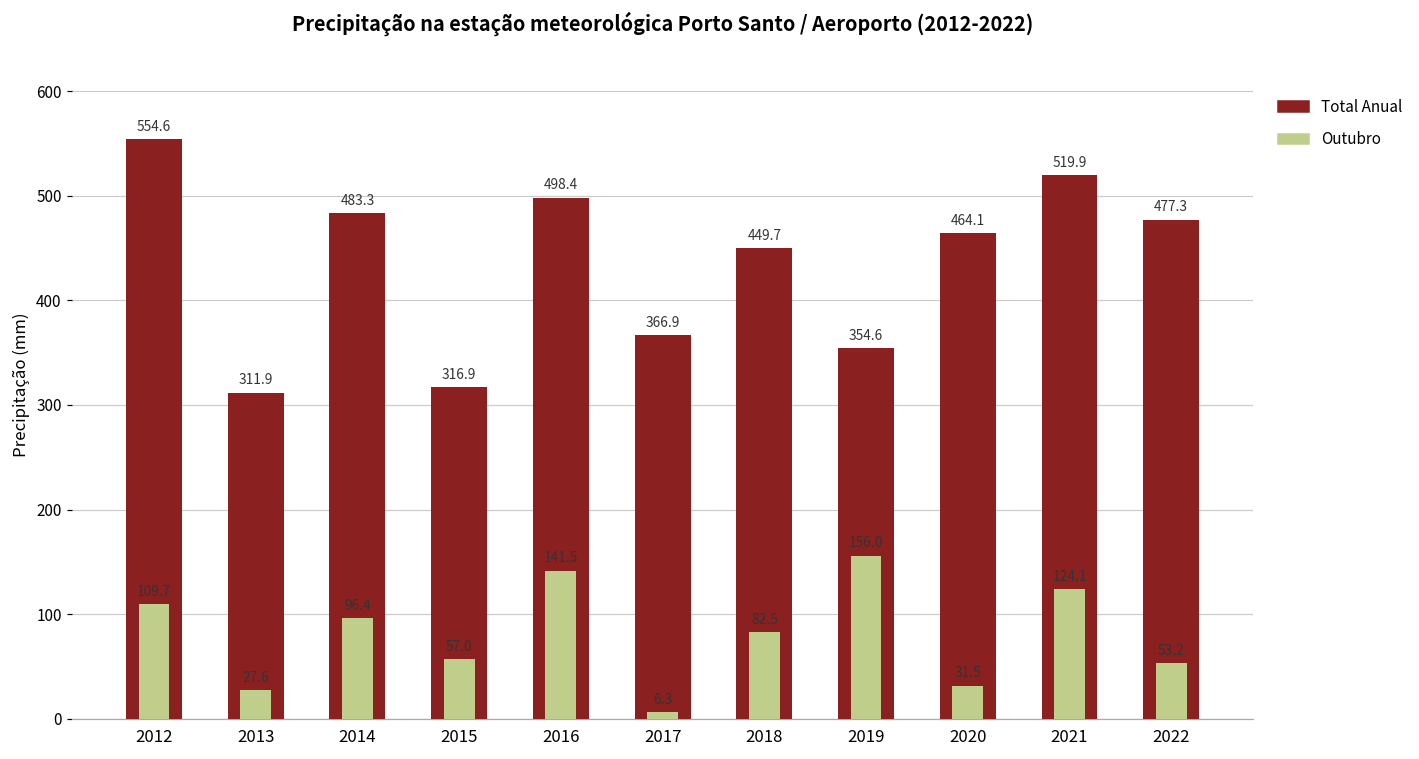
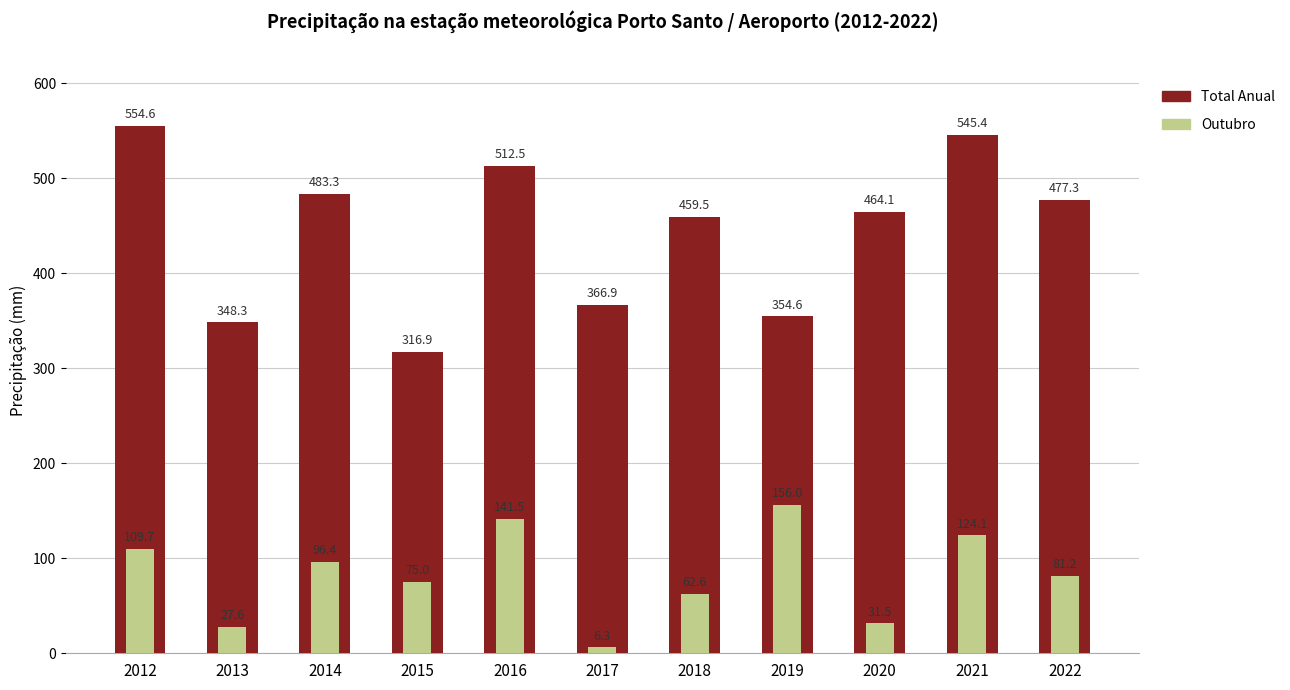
  {
    "Total Anual": {
      "2012": 554.6,
-     "2013": 311.9,
+     "2013": 348.3,
      "2014": 483.3,
      "2015": 316.9,
-     "2016": 498.4,
+     "2016": 512.5,
      "2017": 366.9,
-     "2018": 449.7,
+     "2018": 459.5,
      "2019": 354.6,
      "2020": 464.1,
-     "2021": 519.9,
+     "2021": 545.4,
      "2022": 477.3
    },
    "Outubro": {
-     "2015": 57.0,
-     "2018": 82.5,
-     "2022": 53.2
+     "2015": 75.0,
+     "2018": 62.6,
+     "2022": 81.2
    }
  }
